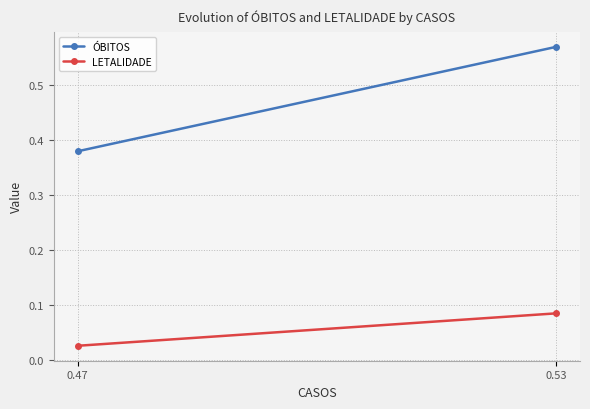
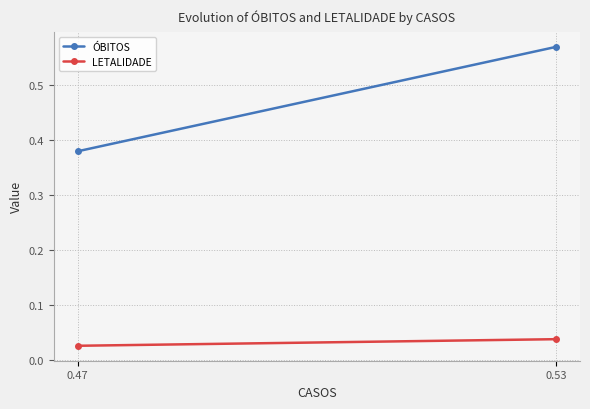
  {
    "ÓBITOS": {
      "0.47": 0.38,
      "0.53": 0.57
    },
    "LETALIDADE": {
      "0.47": 0.03,
-     "0.53": 0.09
+     "0.53": 0.04
    }
  }
